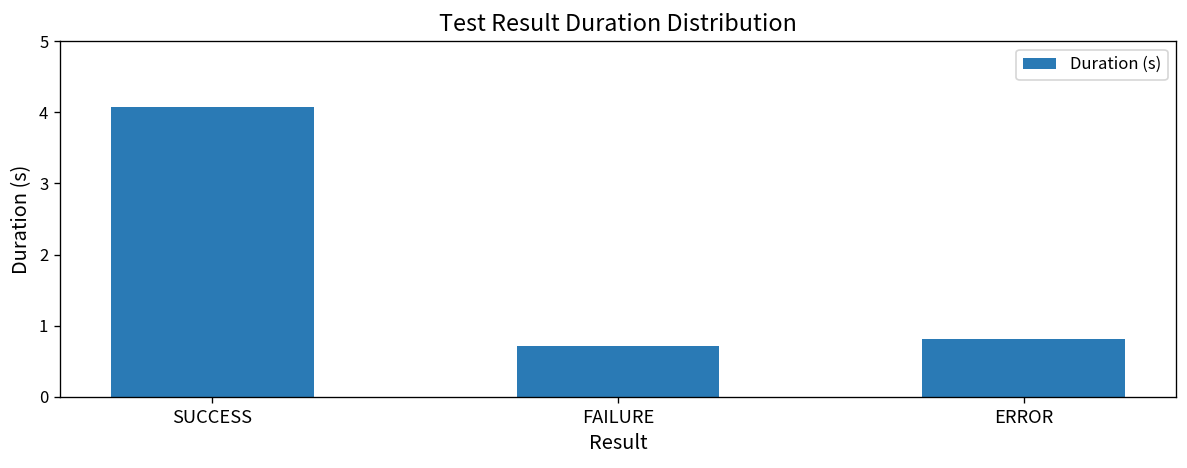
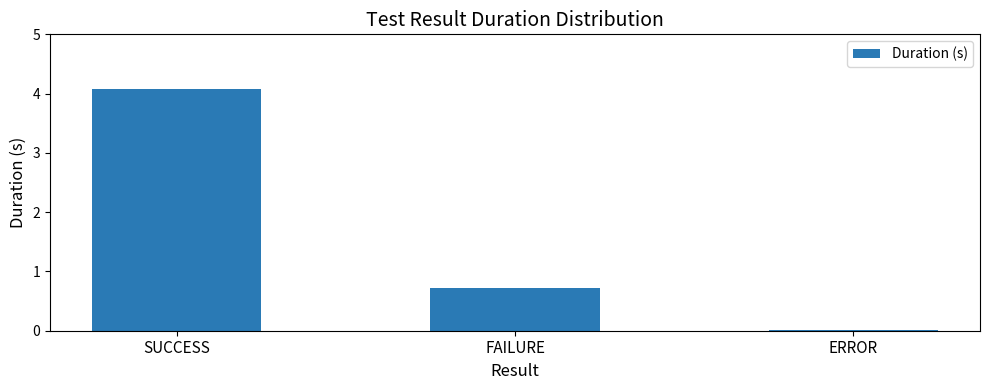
  {
    "SUCCESS": 4.1,
    "FAILURE": 0.7,
-   "ERROR": 0.8
+   "ERROR": 0.0
  }
